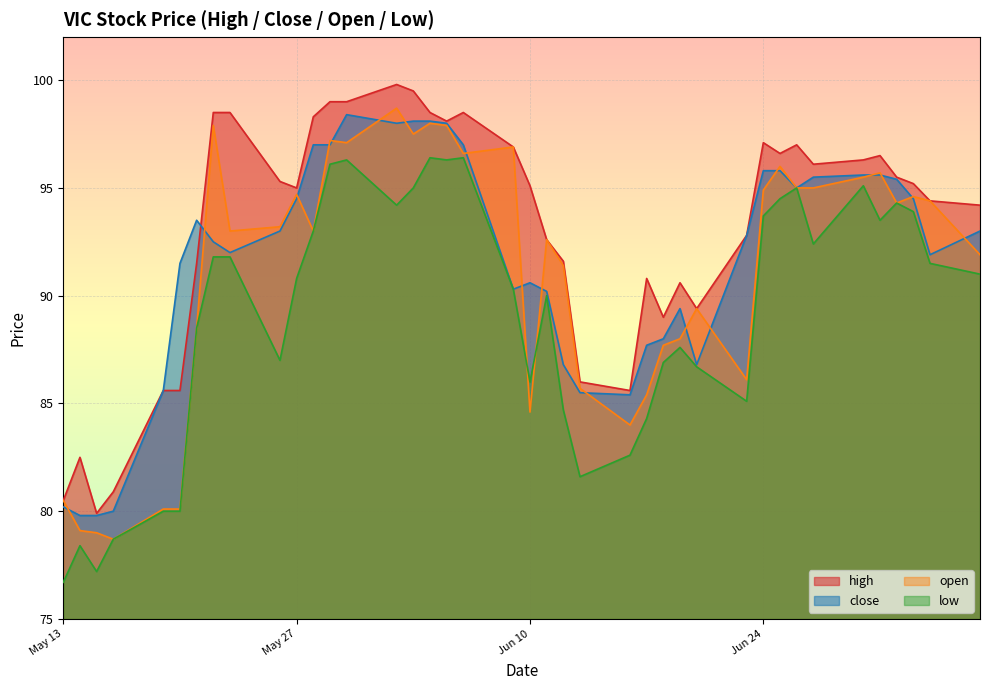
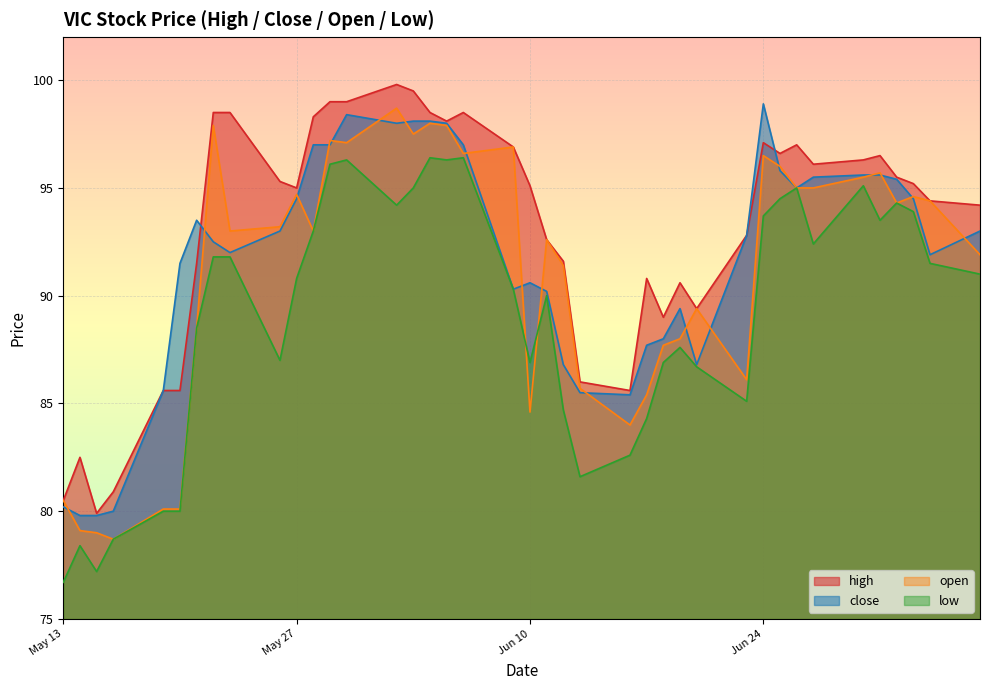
  {
    "high": {
      "May 27": 95.0,
      "Jun 10": 95.1,
      "Jun 24": 97.1
    },
    "close": {
      "May 13": 80.2,
      "May 27": 94.5,
      "Jun 10": 90.6,
-     "Jun 24": 95.8
+     "Jun 24": 98.9
    },
    "open": {
      "May 27": 94.7,
      "Jun 10": 84.6,
-     "Jun 24": 94.9
+     "Jun 24": 96.5
    },
    "low": {
      "May 13": 76.7,
      "May 27": 90.8,
-     "Jun 10": 86.0,
+     "Jun 10": 86.9,
      "Jun 24": 93.7
    }
  }
